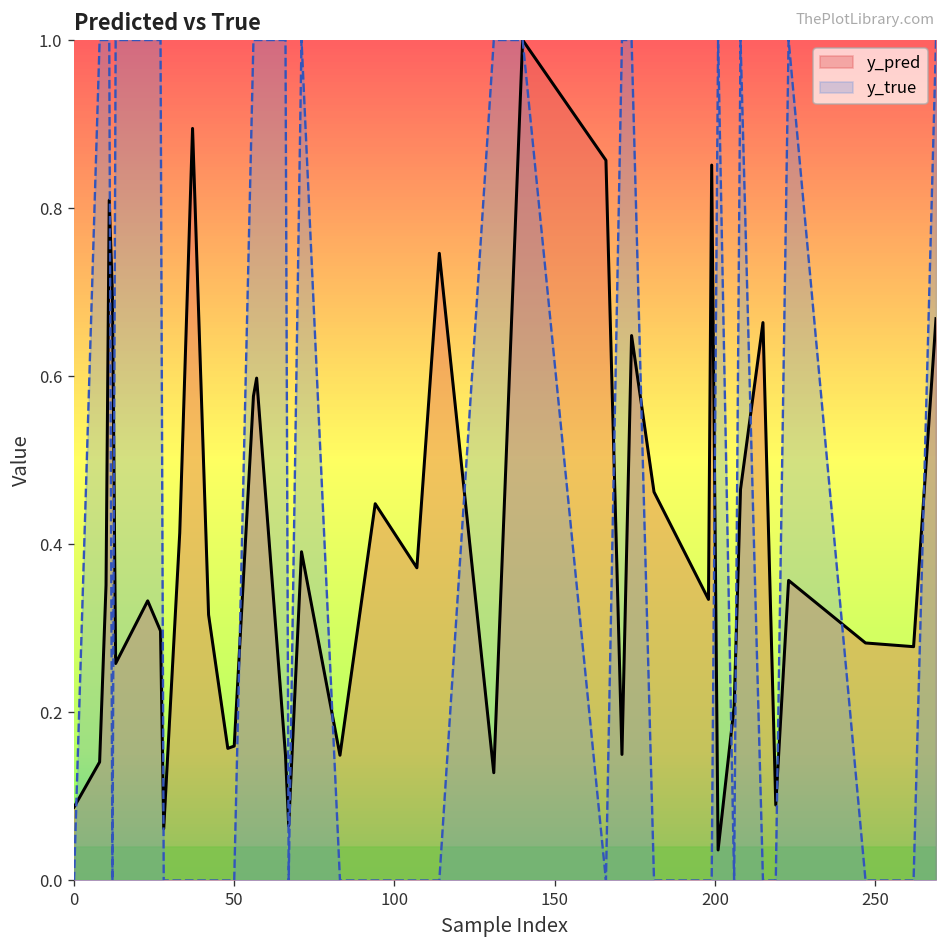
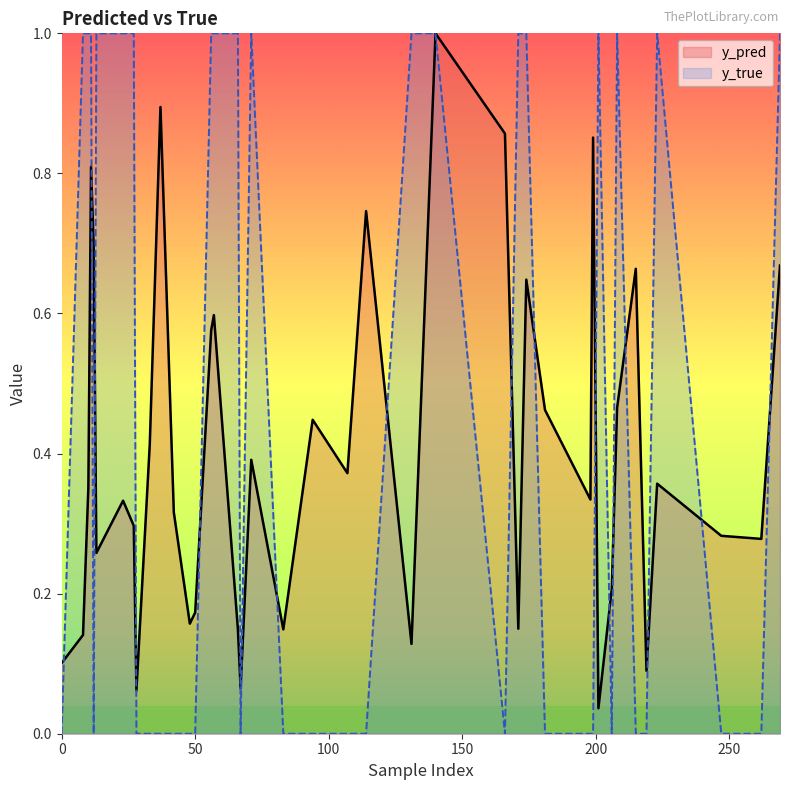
  {
    "y_pred": {
-     "0": 0.09,
-     "50": 0.16
+     "0": 0.10,
+     "50": 0.17
    }
  }
